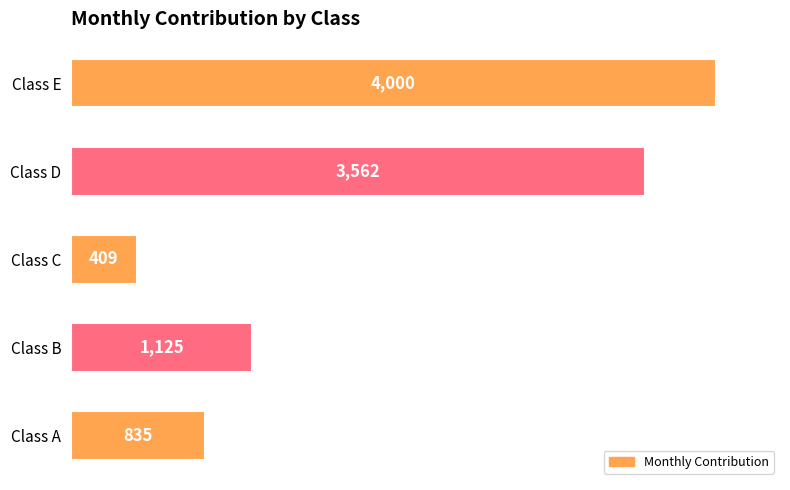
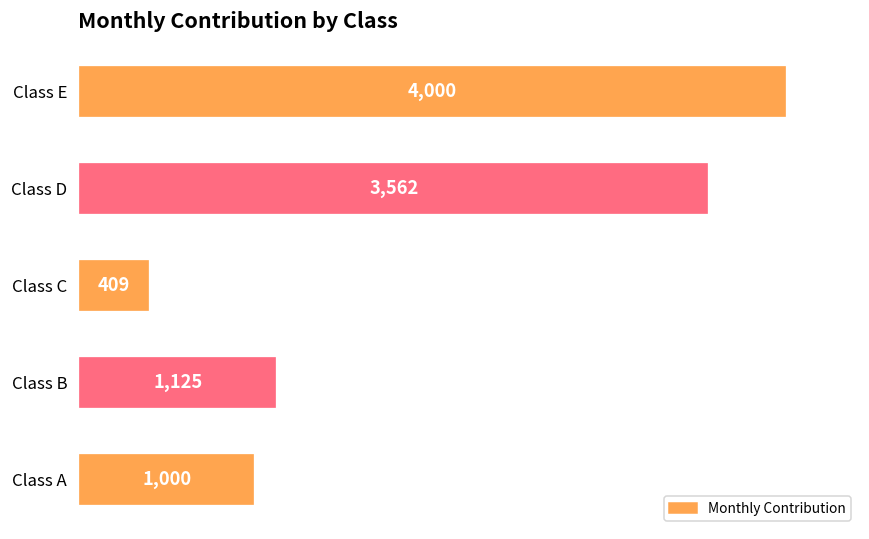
  {
    "Class E": "4,000",
    "Class D": "3,562",
    "Class C": "409",
    "Class B": "1,125",
-   "Class A": "835"
+   "Class A": "1,000"
  }
